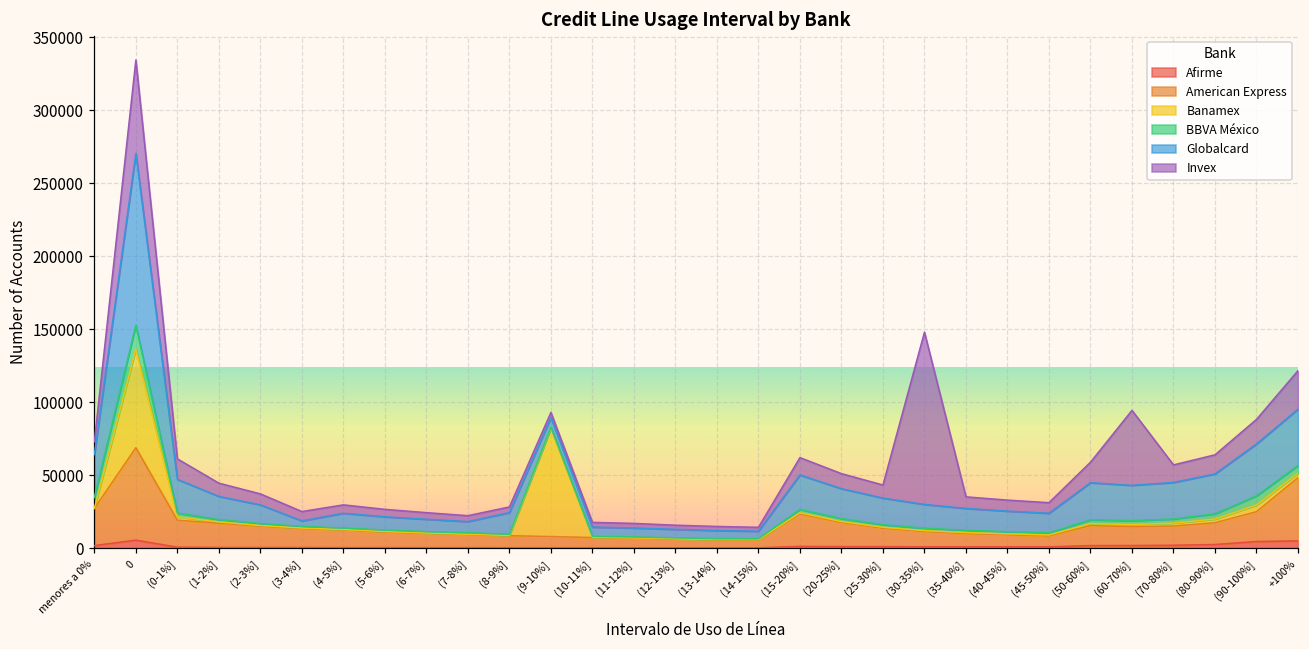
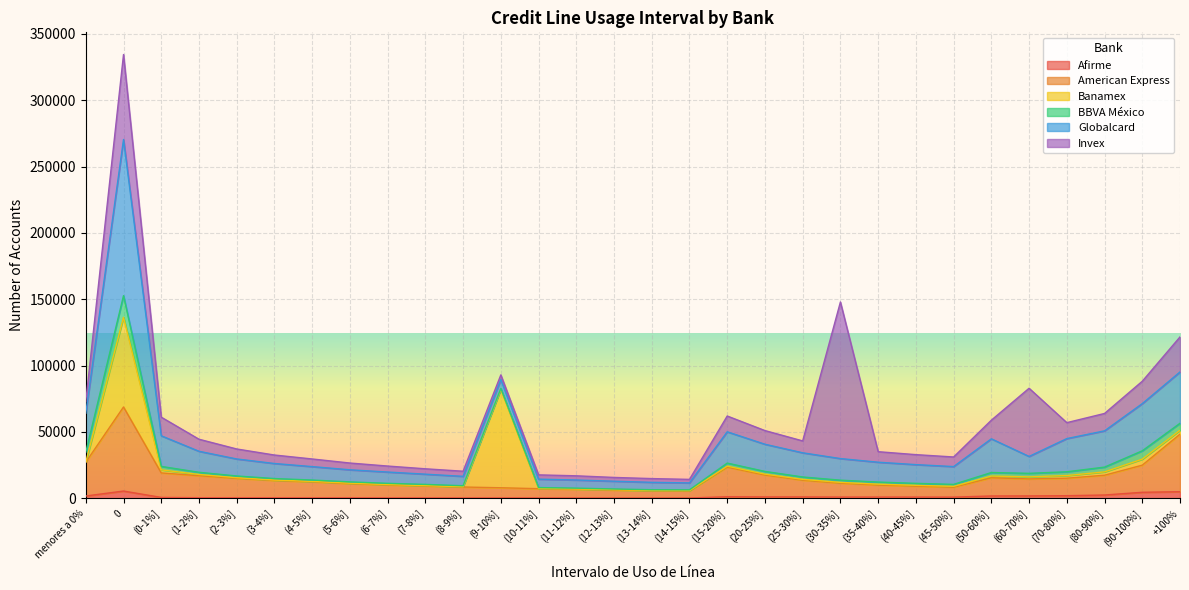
  {
    "Banamex": {
      "0": 68000,
      "(0-1%]": 2000,
      "(70-80%]": 2000,
      "(80-90%]": 3000,
      "(90-100%]": 5000,
      "+100%": 3000
    },
    "BBVA México": {
      "menores a 0%": 7000,
      "0": 16000,
      "(0-1%]": 3000,
      "(15-20%]": 2000,
      "(20-25%]": 2000,
      "(50-60%]": 3000,
      "(60-70%]": 3000,
      "(70-80%]": 3000,
      "(80-90%]": 4000,
      "(90-100%]": 6000,
      "+100%": 5000
    },
    "Globalcard": {
      "menores a 0%": 29000,
      "0": 118000,
      "(0-1%]": 23000,
      "(1-2%]": 16000,
      "(2-3%]": 13000,
-     "(3-4%]": 4000,
+     "(3-4%]": 11000,
      "(4-5%]": 10000,
      "(5-6%]": 9000,
      "(6-7%]": 9000,
      "(7-8%]": 8000,
-     "(8-9%]": 15000,
+     "(8-9%]": 7000,
      "(9-10%]": 7000,
      "(10-11%]": 6000,
      "(11-12%]": 6000,
      "(12-13%]": 6000,
      "(13-14%]": 6000,
      "(14-15%]": 5000,
      "(15-20%]": 24000,
      "(20-25%]": 20000,
      "(25-30%]": 18000,
      "(30-35%]": 16000,
      "(35-40%]": 15000,
      "(40-45%]": 14000,
      "(45-50%]": 13000,
      "(50-60%]": 25000,
-     "(60-70%]": 24000,
+     "(60-70%]": 13000,
      "(70-80%]": 25000,
      "(80-90%]": 27000,
      "(90-100%]": 36000,
      "+100%": 39000
    },
    "Invex": {
      "menores a 0%": 9000,
      "0": 64000,
      "(0-1%]": 14000,
      "(1-2%]": 9000,
      "(2-3%]": 8000,
      "(3-4%]": 6000,
      "(4-5%]": 6000,
      "(5-6%]": 5000,
      "(6-7%]": 5000,
      "(7-8%]": 4000,
      "(8-9%]": 4000,
      "(9-10%]": 4000,
      "(10-11%]": 3000,
      "(11-12%]": 3000,
      "(12-13%]": 3000,
      "(13-14%]": 3000,
      "(14-15%]": 3000,
      "(15-20%]": 12000,
      "(20-25%]": 10000,
      "(25-30%]": 9000,
      "(30-35%]": 118000,
      "(35-40%]": 8000,
      "(40-45%]": 8000,
      "(45-50%]": 7000,
      "(50-60%]": 14000,
      "(60-70%]": 51000,
      "(70-80%]": 12000,
      "(80-90%]": 13000,
      "(90-100%]": 17000,
      "+100%": 26000
    }
  }
